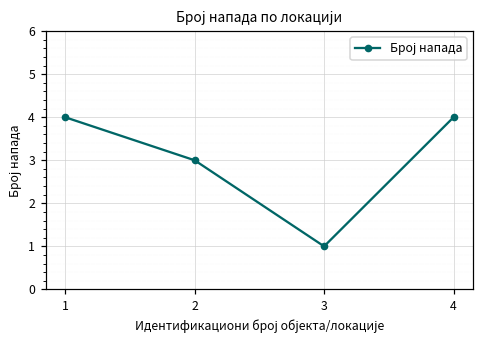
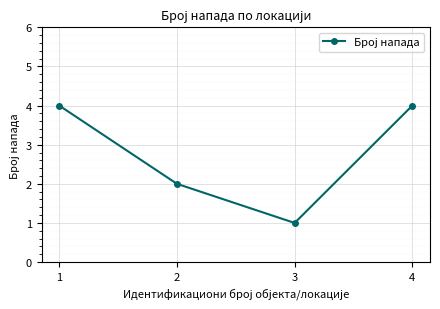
  {
    "1": 4,
-   "2": 3,
+   "2": 2,
    "3": 1,
    "4": 4
  }
